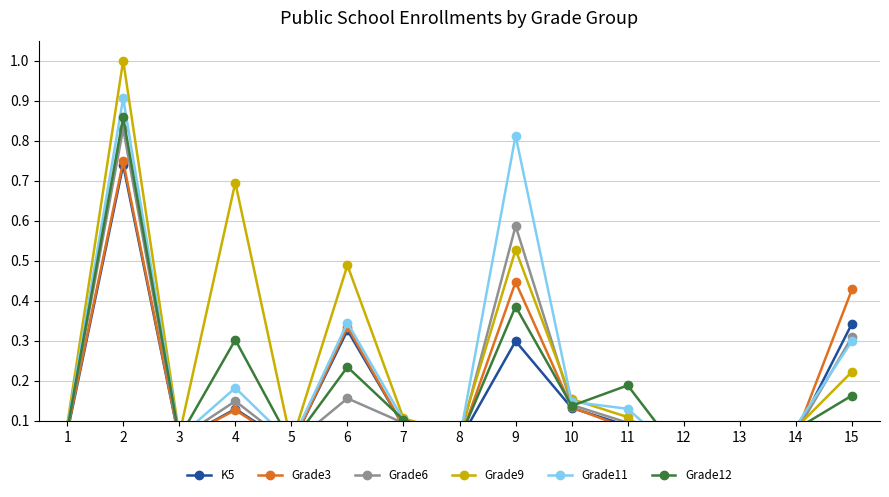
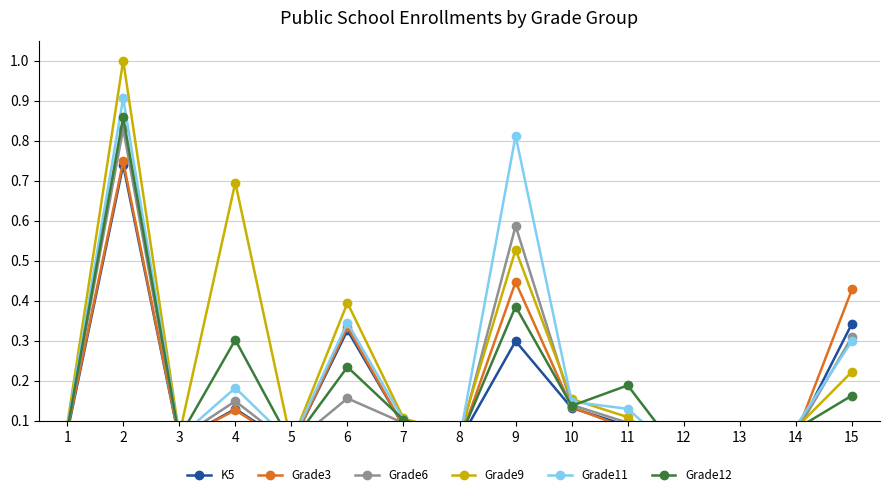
  {
    "K5": {
      "2": 0.74,
      "6": 0.33,
      "9": 0.30,
      "15": 0.34
    },
    "Grade3": {
      "2": 0.75,
      "6": 0.33,
      "9": 0.45,
      "15": 0.43
    },
    "Grade6": {
      "2": 0.83,
      "4": 0.15,
      "6": 0.16,
      "9": 0.59,
      "15": 0.31
    },
    "Grade9": {
      "2": 1.00,
      "4": 0.69,
-     "6": 0.49,
+     "6": 0.39,
      "9": 0.53,
      "10": 0.15,
      "11": 0.11,
      "15": 0.22
    },
    "Grade11": {
      "2": 0.91,
      "4": 0.18,
      "6": 0.34,
      "9": 0.81,
      "10": 0.15,
      "11": 0.13,
      "15": 0.30
    },
    "Grade12": {
      "2": 0.86,
      "4": 0.30,
      "6": 0.23,
      "9": 0.39,
      "11": 0.19,
      "15": 0.16
    }
  }
